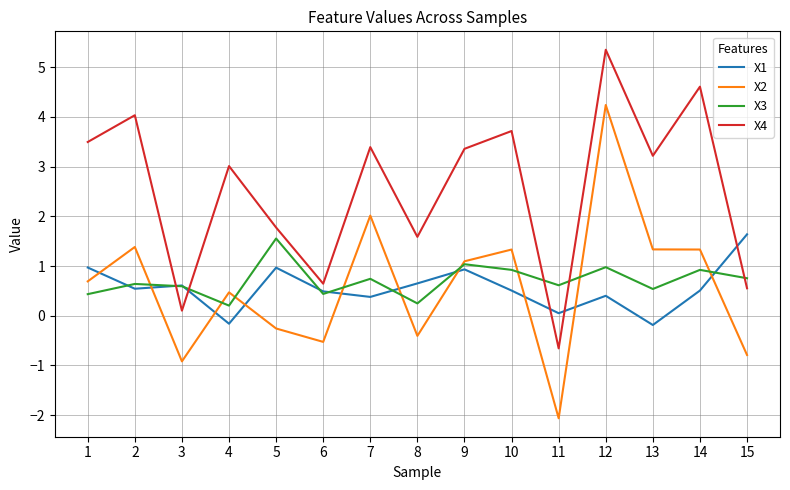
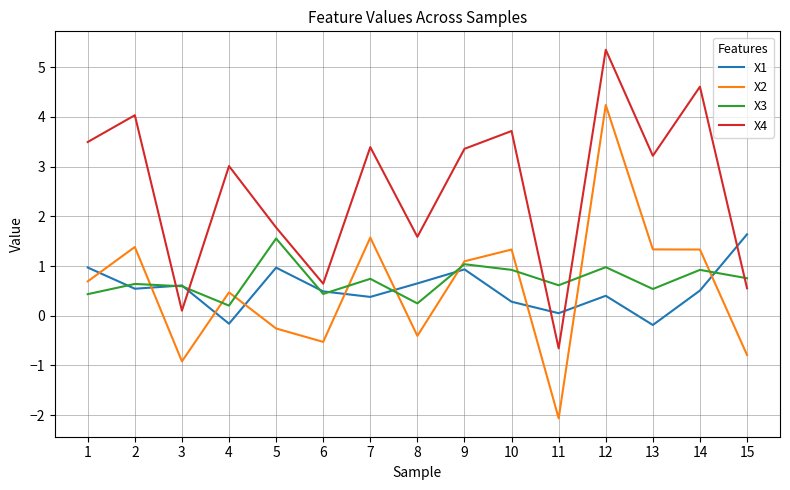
  {
    "X1": {
      "1": 1.0,
      "2": 0.5,
      "4": -0.2,
      "5": 1.0,
      "7": 0.4,
      "8": 0.6,
      "9": 0.9,
-     "10": 0.5,
+     "10": 0.3,
      "11": 0.0,
      "12": 0.4,
      "13": -0.2,
      "14": 0.5,
      "15": 1.6
    },
    "X2": {
      "1": 0.7,
      "2": 1.4,
      "3": -0.9,
      "4": 0.5,
      "5": -0.3,
      "6": -0.5,
-     "7": 2.0,
+     "7": 1.6,
      "8": -0.4,
      "9": 1.1,
      "10": 1.3,
      "11": -2.1,
      "12": 4.2,
      "13": 1.3,
      "14": 1.3,
      "15": -0.8
    },
    "X3": {
      "1": 0.4,
      "2": 0.6,
      "4": 0.2,
      "5": 1.6,
      "7": 0.7,
      "8": 0.2,
      "9": 1.0,
      "10": 0.9,
      "11": 0.6,
      "12": 1.0,
      "13": 0.5,
      "14": 0.9,
      "15": 0.8
    },
    "X4": {
      "1": 3.5,
      "2": 4.0,
      "3": 0.1,
      "4": 3.0,
      "5": 1.8,
      "6": 0.6,
      "7": 3.4,
      "8": 1.6,
      "9": 3.4,
      "10": 3.7,
      "11": -0.7,
      "12": 5.4,
      "13": 3.2,
      "14": 4.6,
      "15": 0.6
    }
  }
